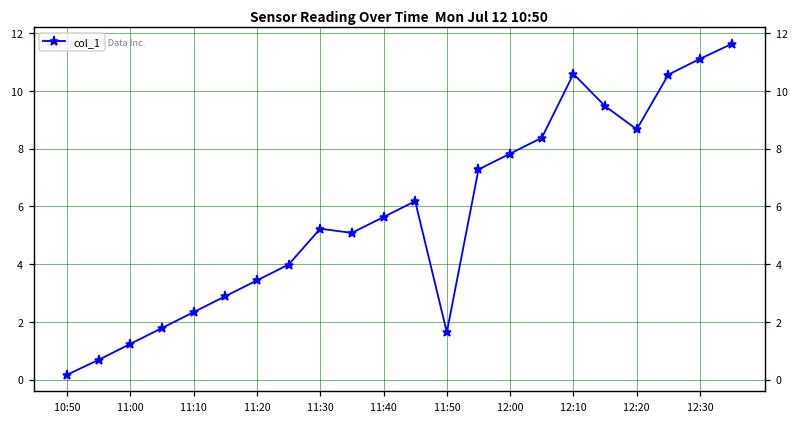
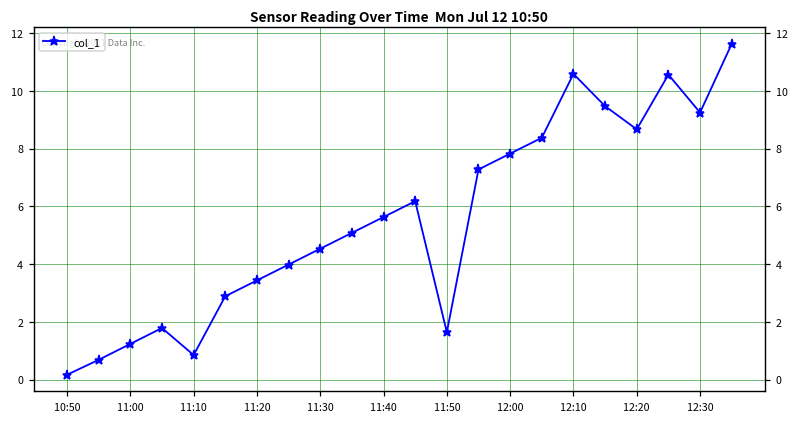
  {
    "10:50": 0.2,
    "11:00": 1.2,
-   "11:10": 2.3,
+   "11:10": 0.9,
    "11:20": 3.4,
-   "11:30": 5.2,
+   "11:30": 4.5,
    "11:40": 5.6,
    "11:50": 1.6,
    "12:00": 7.8,
    "12:10": 10.6,
    "12:20": 8.7,
-   "12:30": 11.1
+   "12:30": 9.3
  }
